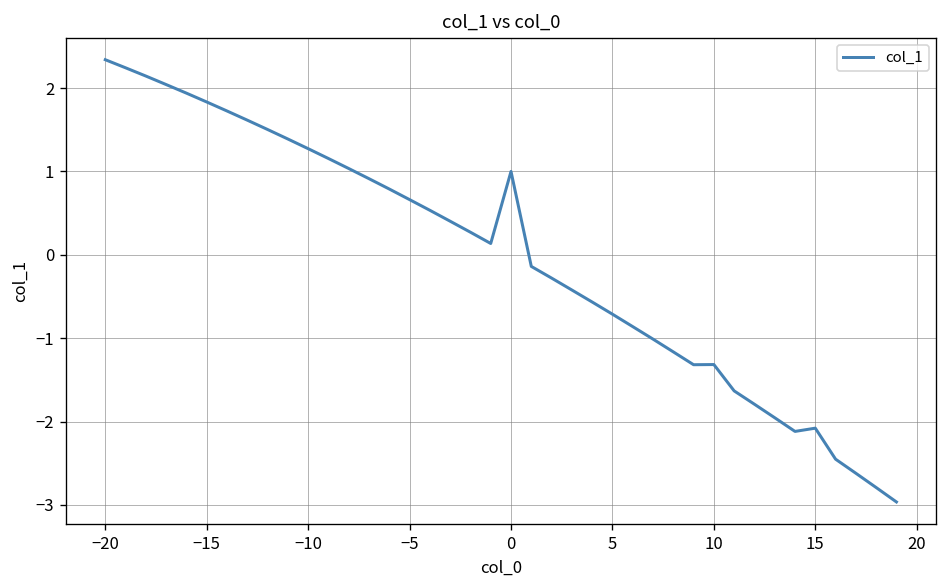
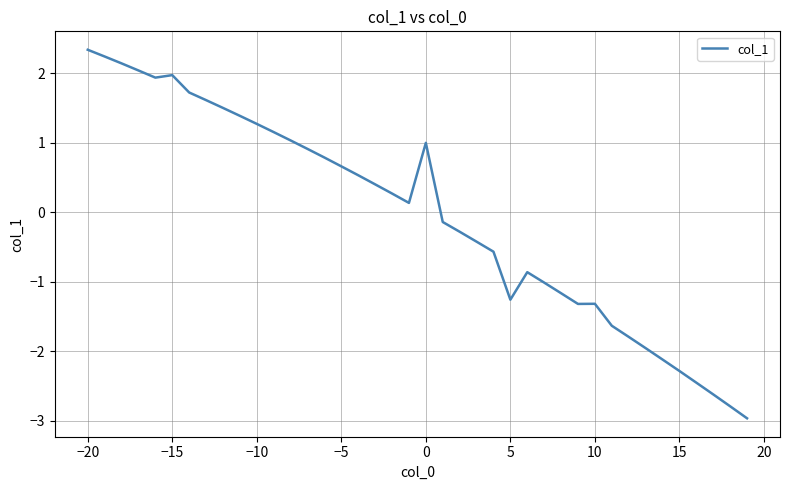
  {
    "−20": 2.3,
-   "−15": 1.8,
+   "−15": 2.0,
    "−10": 1.3,
    "−5": 0.7,
    "0": 1.0,
-   "5": -0.7,
+   "5": -1.3,
    "10": -1.3,
-   "15": -2.1
+   "15": -2.3
  }
